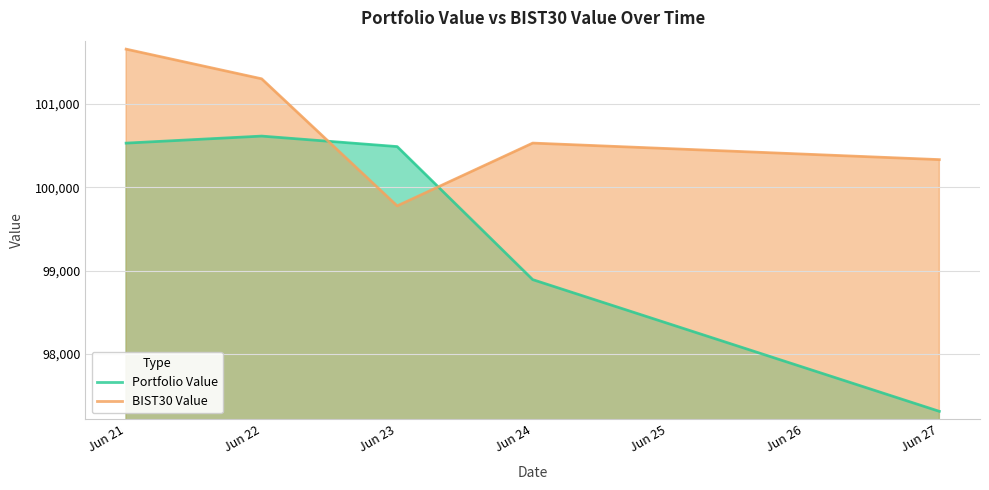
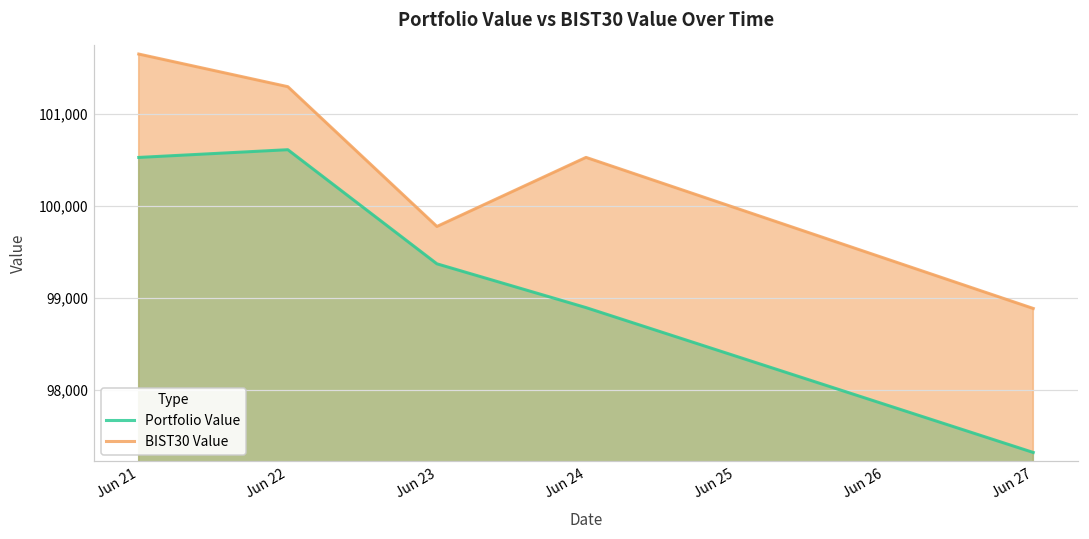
  {
    "Portfolio Value": {
      "Jun 21": "100,500",
      "Jun 22": "100,600",
-     "Jun 23": "100,500",
+     "Jun 23": "99,400",
      "Jun 24": "98,900",
      "Jun 27": "97,300"
    },
    "BIST30 Value": {
      "Jun 21": "101,700",
      "Jun 22": "101,300",
      "Jun 23": "99,800",
      "Jun 24": "100,500",
-     "Jun 27": "100,300"
+     "Jun 27": "98,900"
    }
  }
